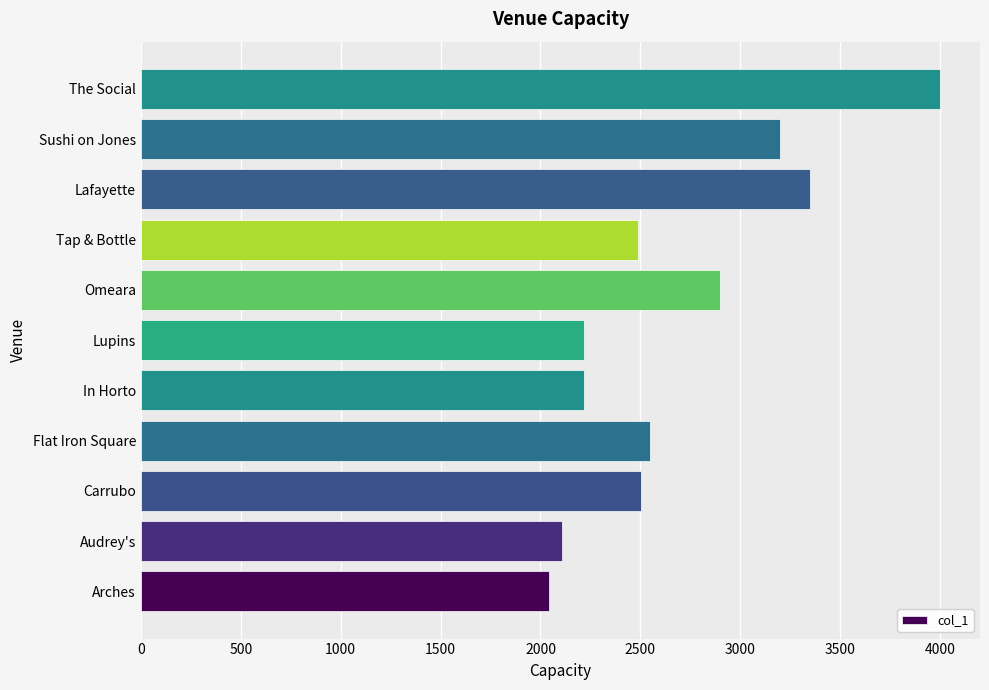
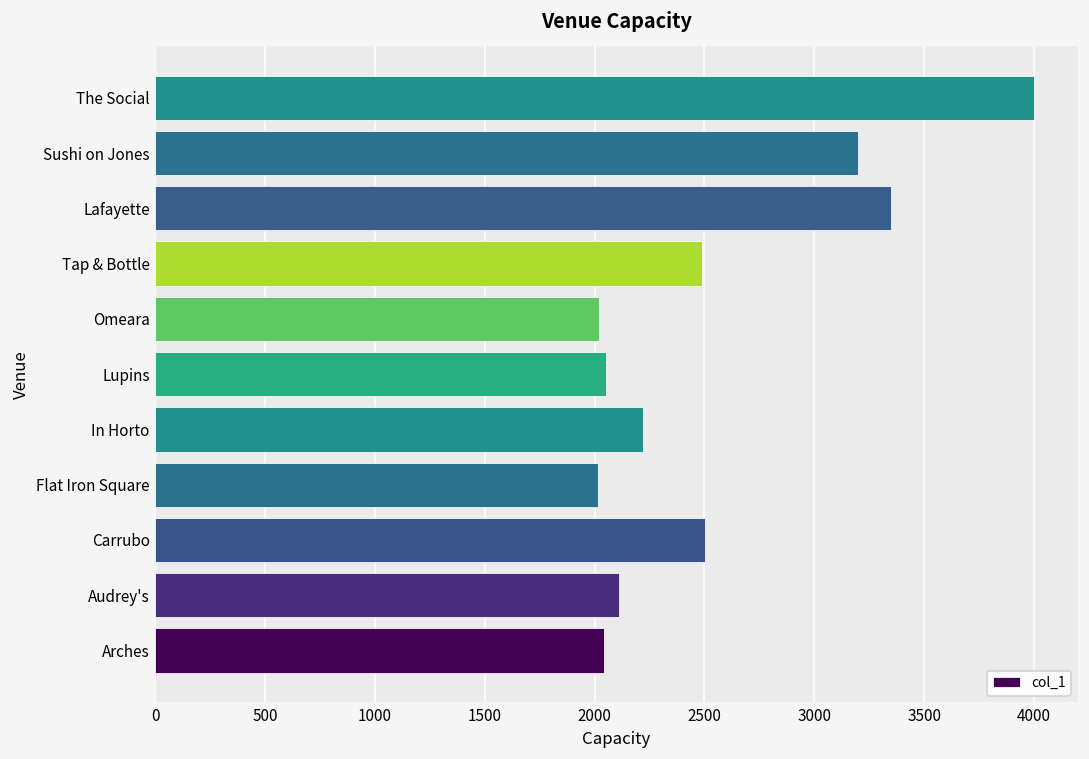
  {
    "The Social": 4000,
    "Sushi on Jones": 3200,
    "Lafayette": 3350,
    "Tap & Bottle": 2490,
-   "Omeara": 2900,
-   "Lupins": 2220,
+   "Omeara": 2020,
+   "Lupins": 2050,
    "In Horto": 2220,
-   "Flat Iron Square": 2550,
+   "Flat Iron Square": 2020,
    "Carrubo": 2500,
    "Audrey's": 2110,
    "Arches": 2040
  }
